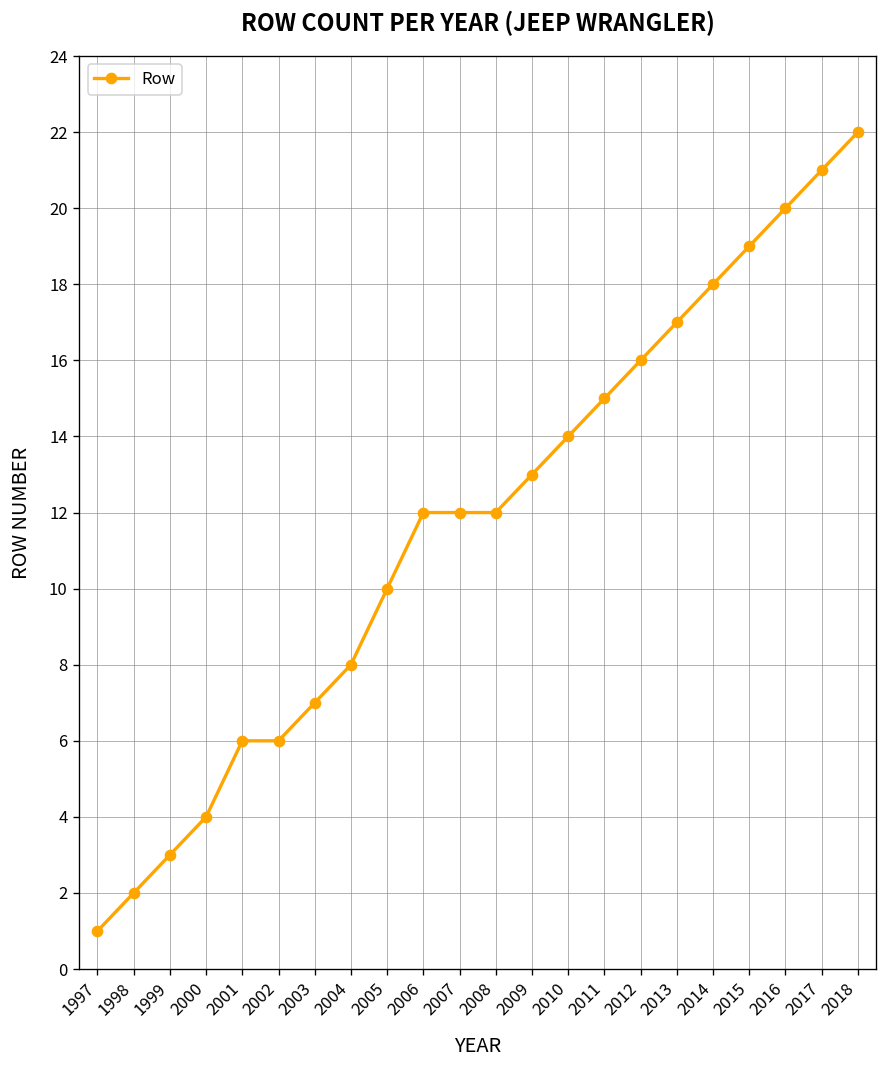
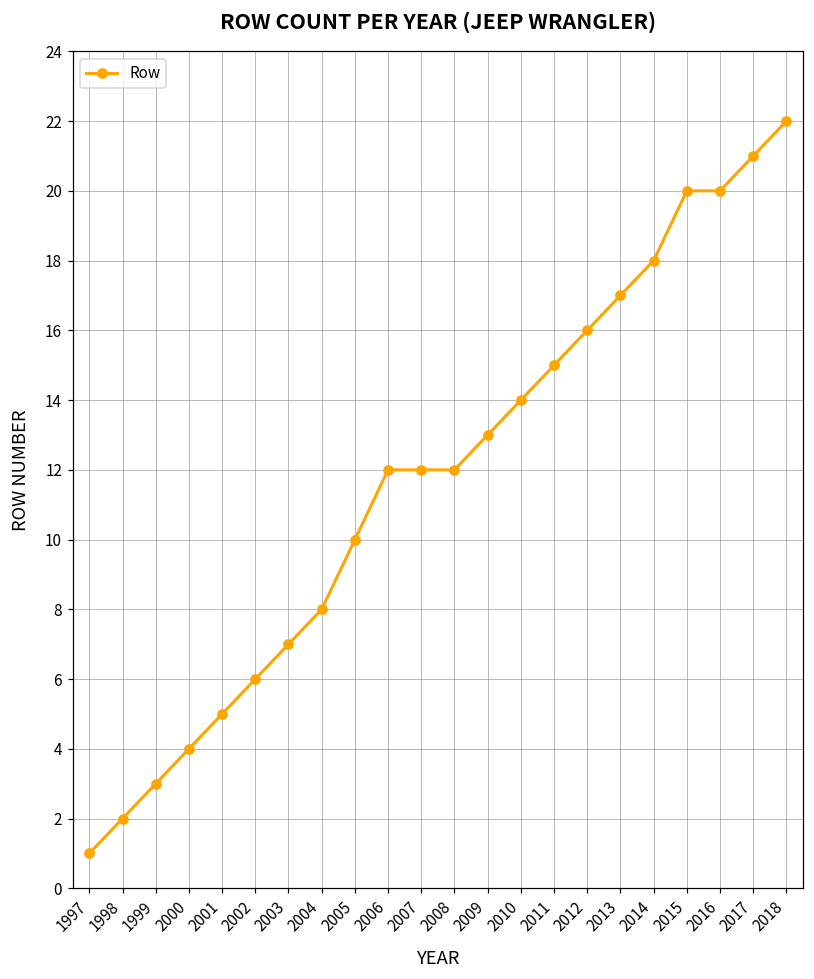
  {
    "1997": 1,
    "1998": 2,
    "1999": 3,
    "2000": 4,
-   "2001": 6,
+   "2001": 5,
    "2002": 6,
    "2003": 7,
    "2004": 8,
    "2005": 10,
    "2006": 12,
    "2007": 12,
    "2008": 12,
    "2009": 13,
    "2010": 14,
    "2011": 15,
    "2012": 16,
    "2013": 17,
    "2014": 18,
-   "2015": 19,
+   "2015": 20,
    "2016": 20,
    "2017": 21,
    "2018": 22
  }
